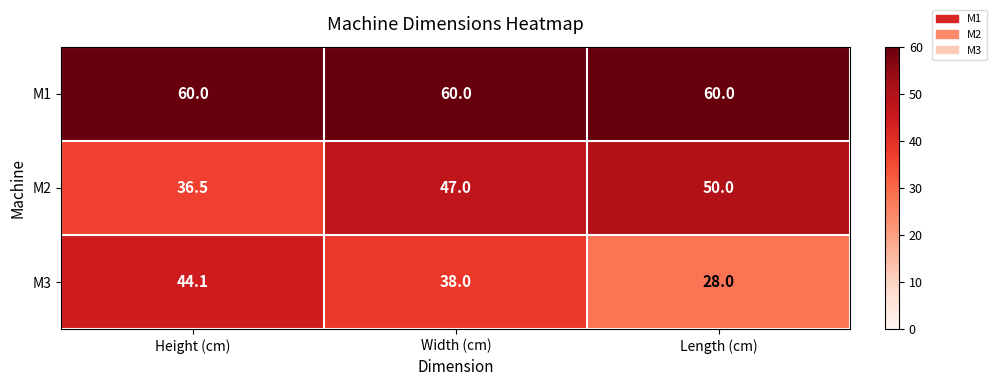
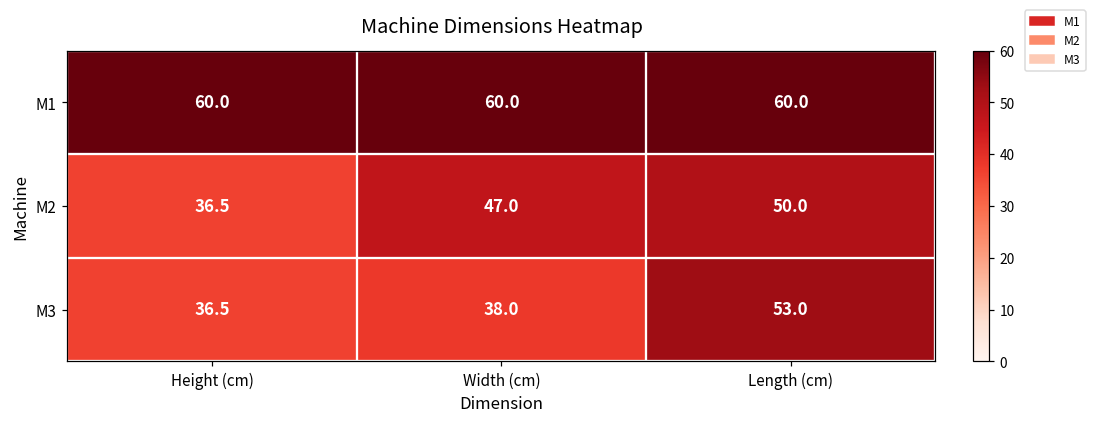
  {
    "M1": {
      "Height (cm)": 60.0,
      "Width (cm)": 60.0,
      "Length (cm)": 60.0
    },
    "M2": {
      "Height (cm)": 36.5,
      "Width (cm)": 47.0,
      "Length (cm)": 50.0
    },
    "M3": {
-     "Height (cm)": 44.1,
+     "Height (cm)": 36.5,
      "Width (cm)": 38.0,
-     "Length (cm)": 28.0
+     "Length (cm)": 53.0
    }
  }
